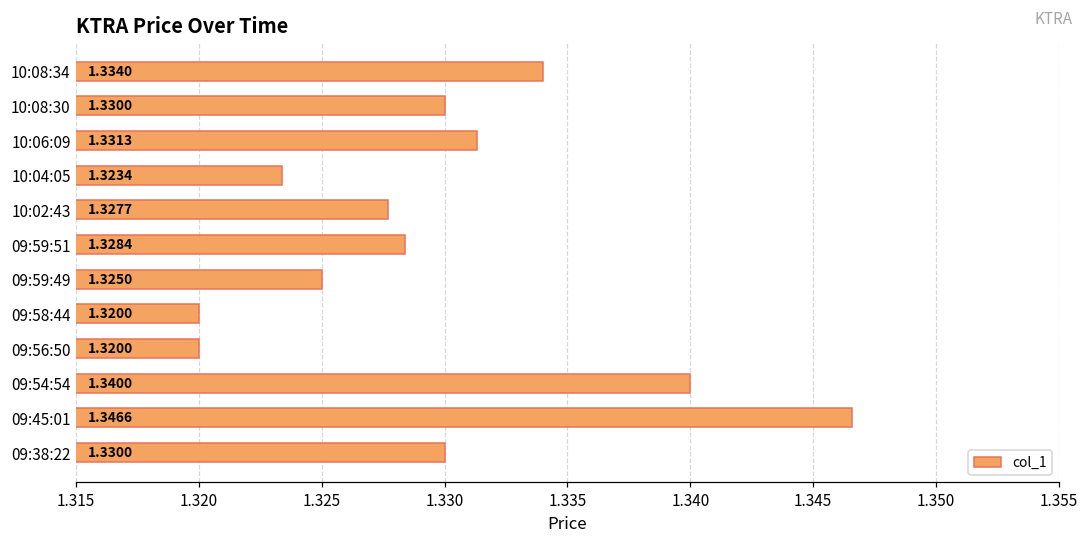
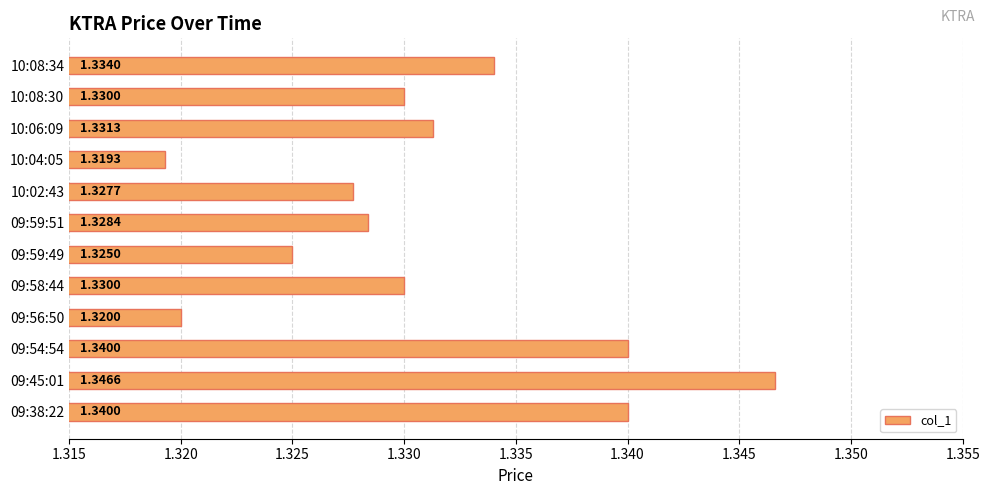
  {
    "10:08:34": 1.3340,
    "10:08:30": 1.3300,
    "10:06:09": 1.3313,
-   "10:04:05": 1.3234,
+   "10:04:05": 1.3193,
    "10:02:43": 1.3277,
    "09:59:51": 1.3284,
    "09:59:49": 1.3250,
-   "09:58:44": 1.3200,
+   "09:58:44": 1.3300,
    "09:56:50": 1.3200,
    "09:54:54": 1.3400,
    "09:45:01": 1.3466,
-   "09:38:22": 1.3300
+   "09:38:22": 1.3400
  }
